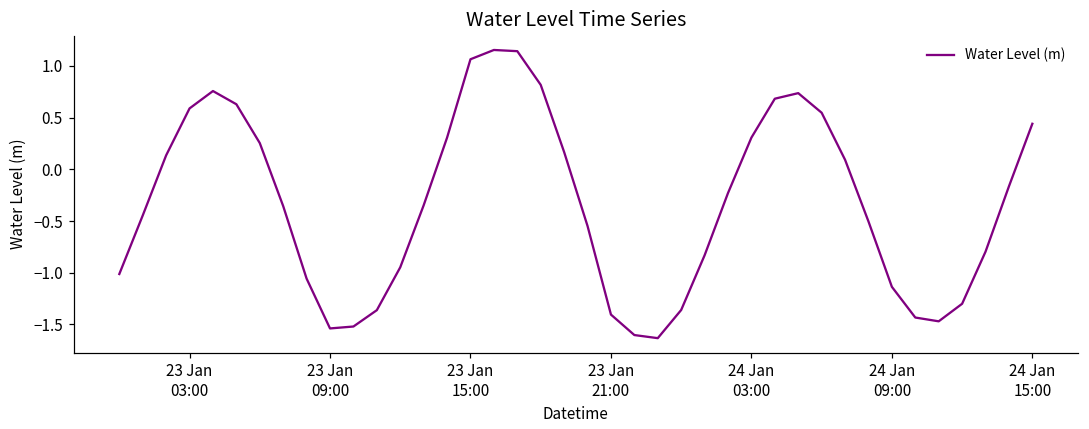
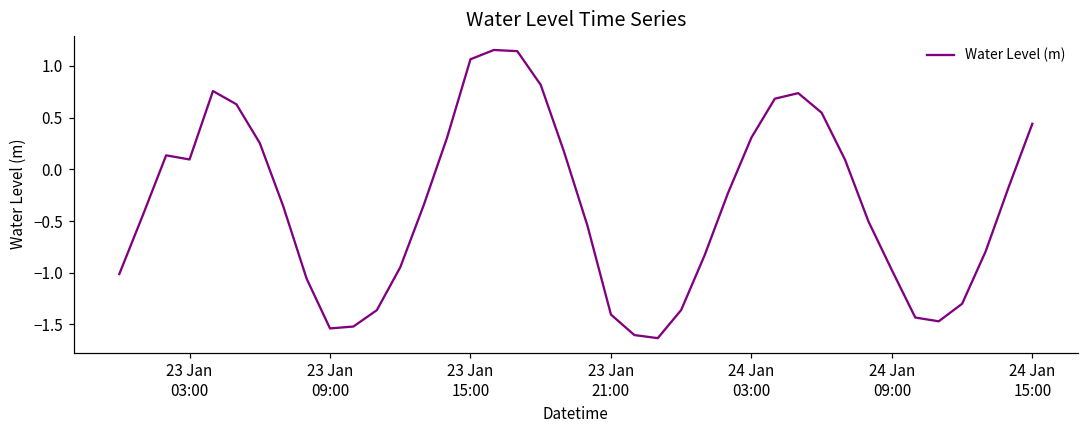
  {
-   "23 Jan 03:00": 0.6,
+   "23 Jan 03:00": 0.1,
    "23 Jan 09:00": -1.5,
    "23 Jan 15:00": 1.1,
    "23 Jan 21:00": -1.4,
    "24 Jan 03:00": 0.3,
-   "24 Jan 09:00": -1.1,
+   "24 Jan 09:00": -1.0,
    "24 Jan 15:00": 0.4
  }
